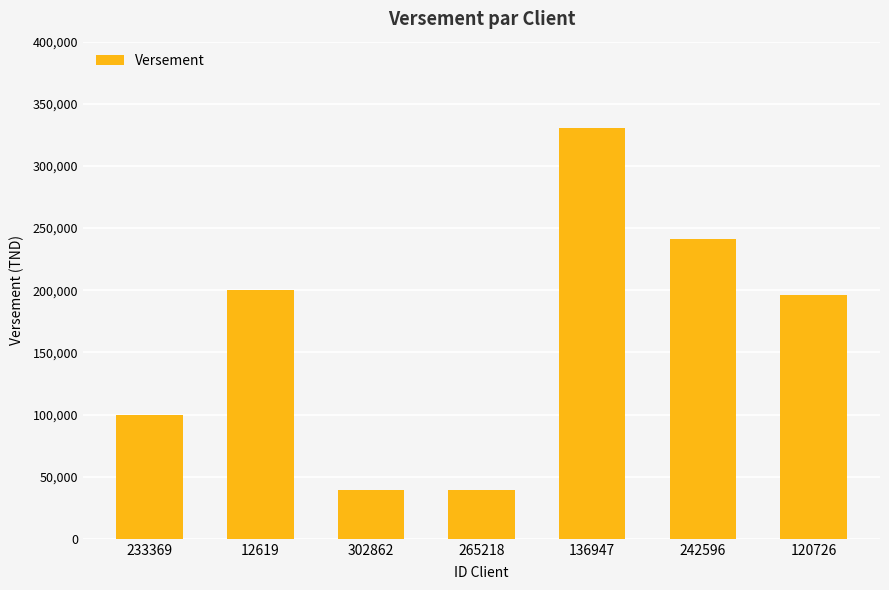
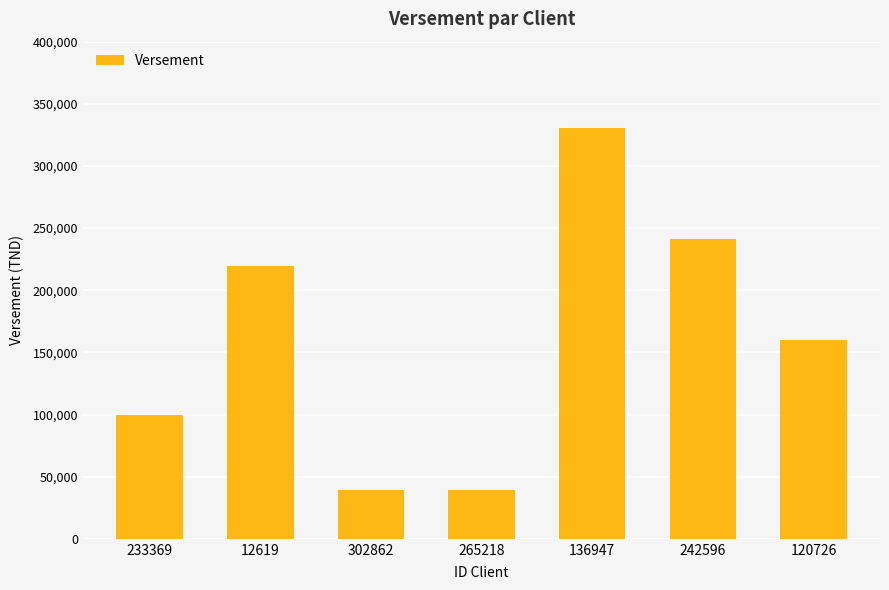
  {
    "233369": "100,000",
-   "12619": "200,000",
+   "12619": "220,000",
    "302862": "39,000",
    "265218": "39,000",
    "136947": "330,000",
    "242596": "242,000",
-   "120726": "196,000"
+   "120726": "160,000"
  }
